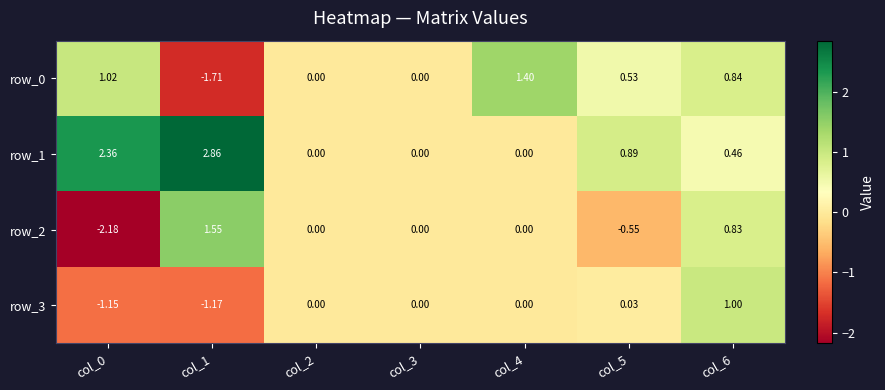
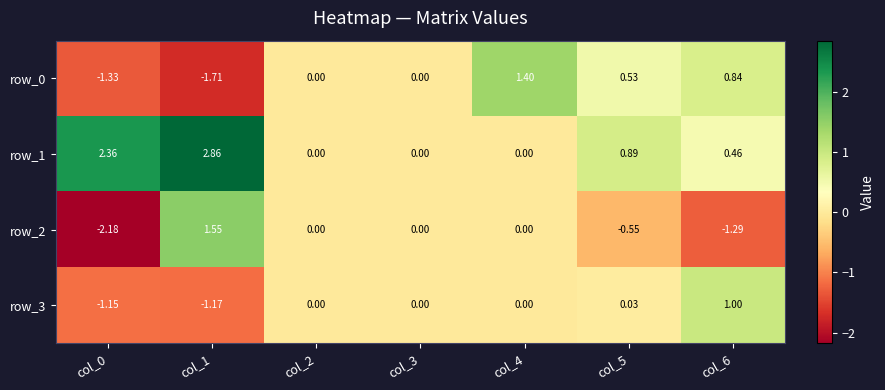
  {
    "row_0": {
-     "col_0": 1.02,
+     "col_0": -1.33,
      "col_1": -1.71,
      "col_2": 0.00,
      "col_3": 0.00,
      "col_4": 1.40,
      "col_5": 0.53,
      "col_6": 0.84
    },
    "row_1": {
      "col_0": 2.36,
      "col_1": 2.86,
      "col_2": 0.00,
      "col_3": 0.00,
      "col_4": 0.00,
      "col_5": 0.89,
      "col_6": 0.46
    },
    "row_2": {
      "col_0": -2.18,
      "col_1": 1.55,
      "col_2": 0.00,
      "col_3": 0.00,
      "col_4": 0.00,
      "col_5": -0.55,
-     "col_6": 0.83
+     "col_6": -1.29
    },
    "row_3": {
      "col_0": -1.15,
      "col_1": -1.17,
      "col_2": 0.00,
      "col_3": 0.00,
      "col_4": 0.00,
      "col_5": 0.03,
      "col_6": 1.00
    }
  }
